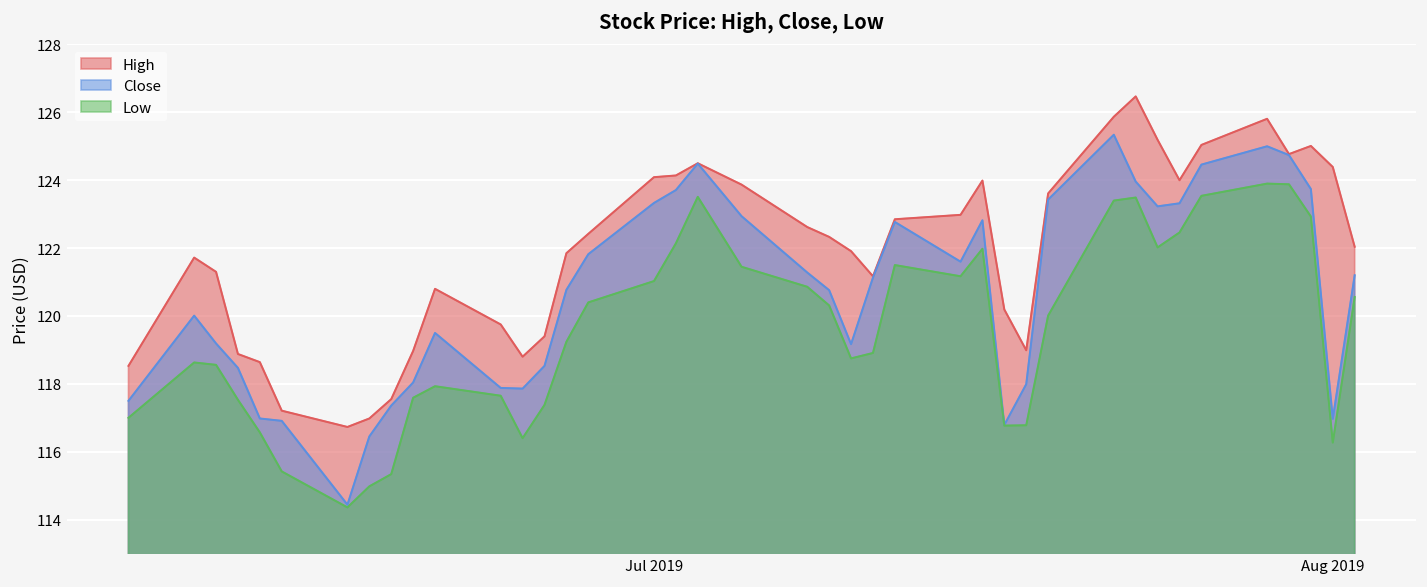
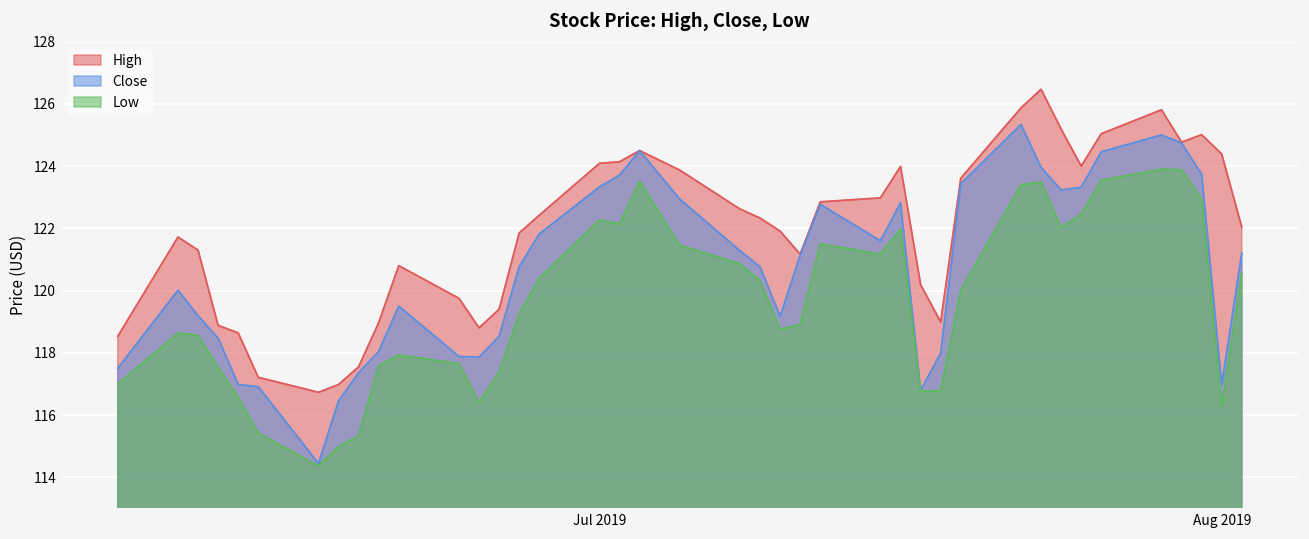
  {
    "High": {
      "Jul 2019": 124.1,
      "Aug 2019": 124.4
    },
    "Close": {
      "Jul 2019": 123.3,
      "Aug 2019": 117.0
    },
    "Low": {
-     "Jul 2019": 121.0,
+     "Jul 2019": 122.3,
      "Aug 2019": 116.3
    }
  }
